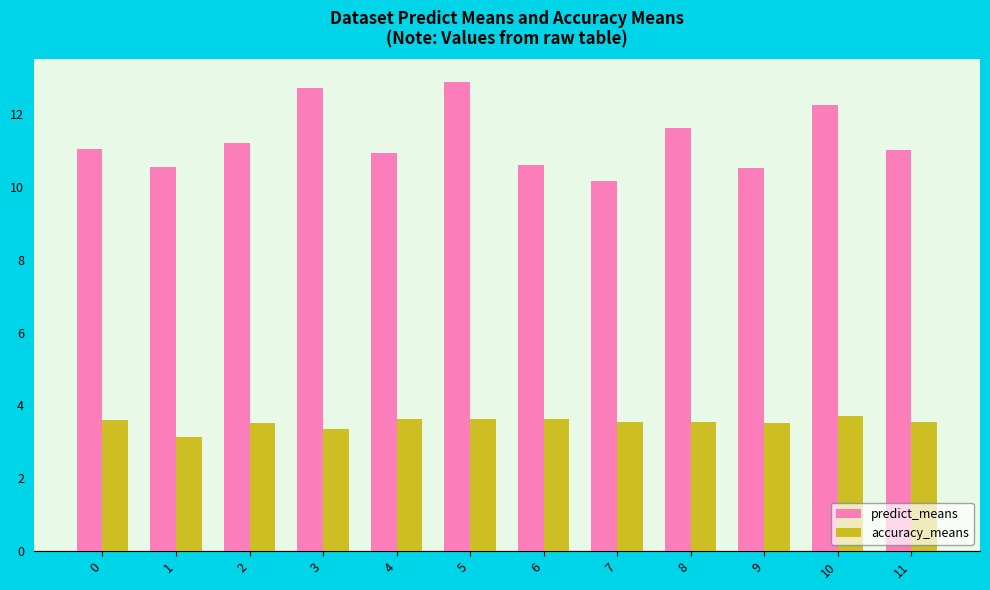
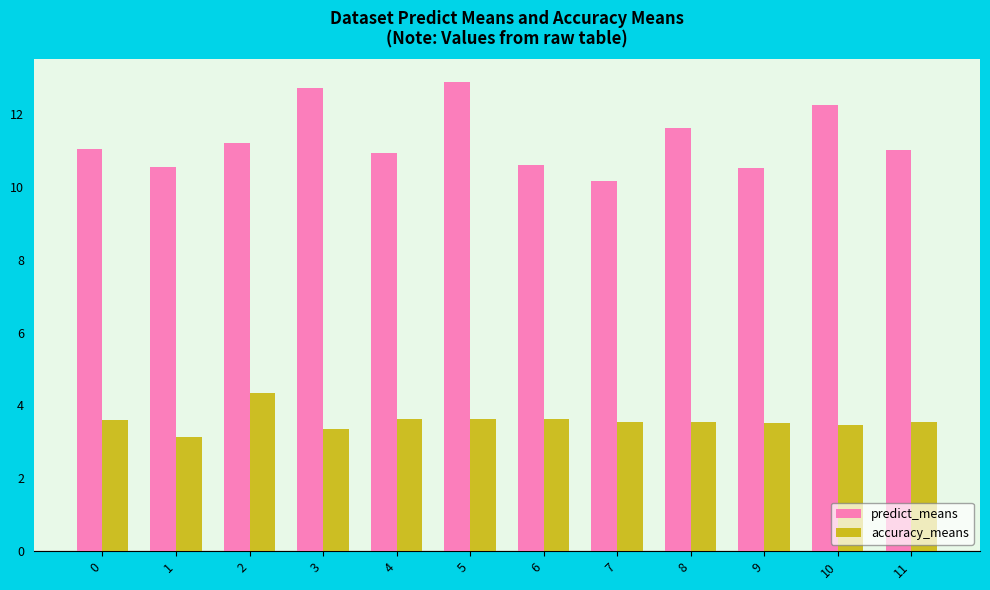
  {
    "predict_means": {
      "0": 11.0,
      "1": 10.6,
      "2": 11.2,
      "3": 12.7,
      "4": 10.9,
      "5": 12.9,
      "6": 10.6,
      "7": 10.1,
      "8": 11.6,
      "9": 10.5,
      "10": 12.2,
      "11": 11.0
    },
    "accuracy_means": {
      "0": 3.6,
      "1": 3.1,
-     "2": 3.5,
+     "2": 4.3,
      "3": 3.3,
      "4": 3.6,
      "5": 3.6,
      "6": 3.6,
      "7": 3.5,
      "8": 3.6,
      "9": 3.5,
-     "10": 3.7,
+     "10": 3.5,
      "11": 3.6
    }
  }
